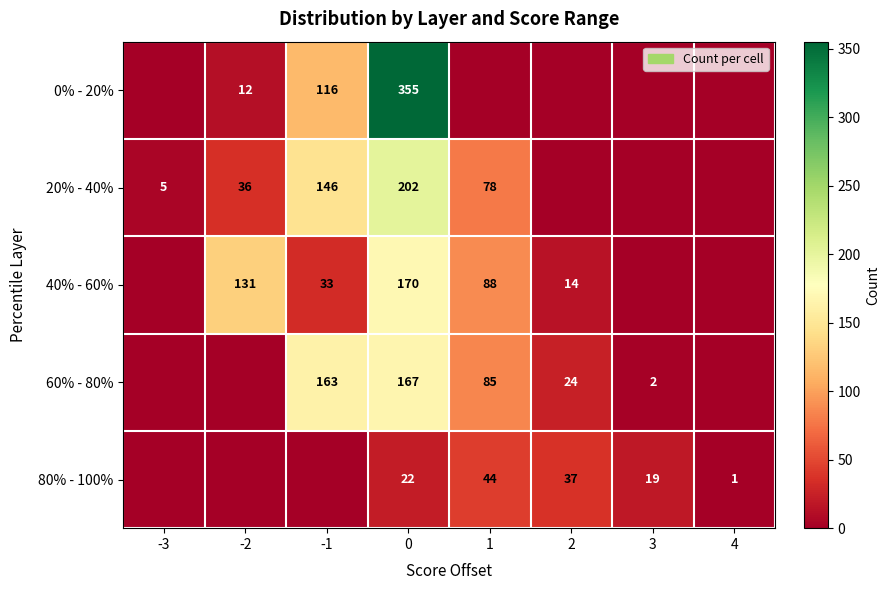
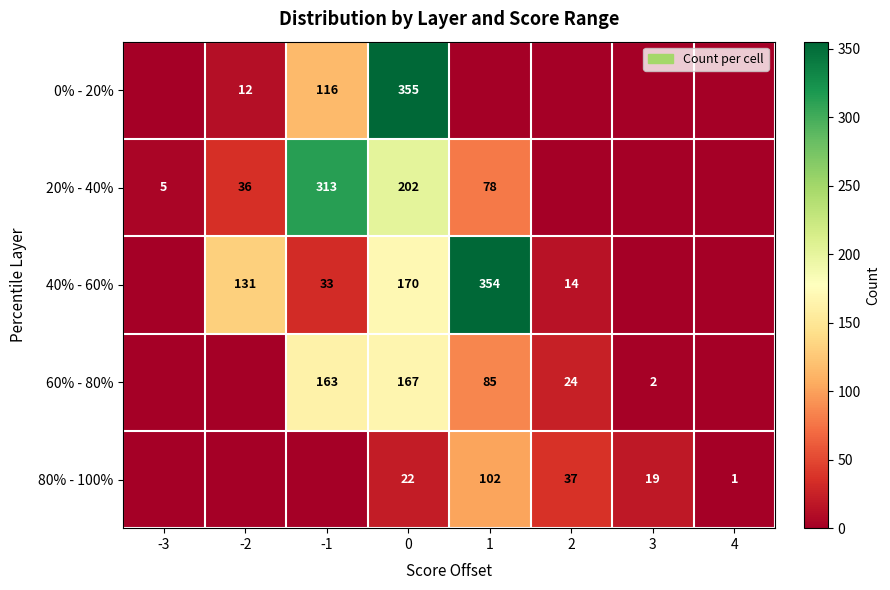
  {
    "0% - 20%": {
      "-2": 12,
      "-1": 116,
      "0": 355
    },
    "20% - 40%": {
      "-3": 5,
      "-2": 36,
-     "-1": 146,
+     "-1": 313,
      "0": 202,
      "1": 78
    },
    "40% - 60%": {
      "-2": 131,
      "-1": 33,
      "0": 170,
-     "1": 88,
+     "1": 354,
      "2": 14
    },
    "60% - 80%": {
      "-1": 163,
      "0": 167,
      "1": 85,
      "2": 24,
      "3": 2
    },
    "80% - 100%": {
      "0": 22,
-     "1": 44,
+     "1": 102,
      "2": 37,
      "3": 19,
      "4": 1
    }
  }
